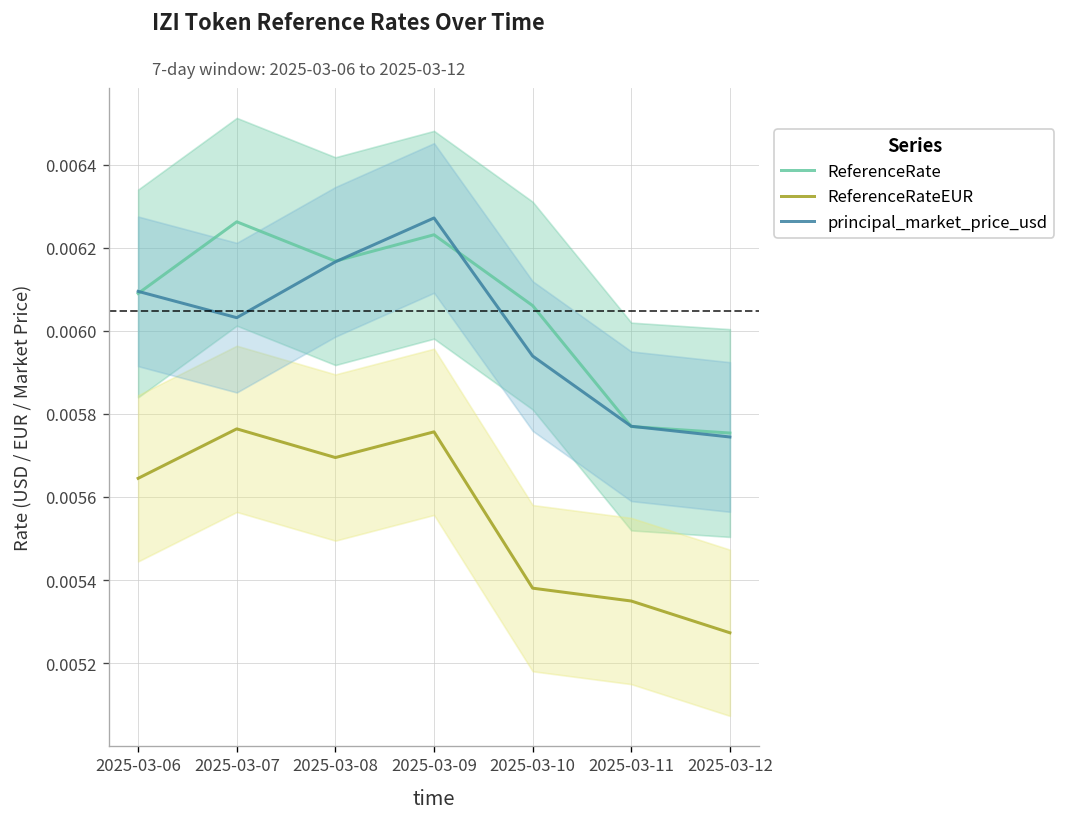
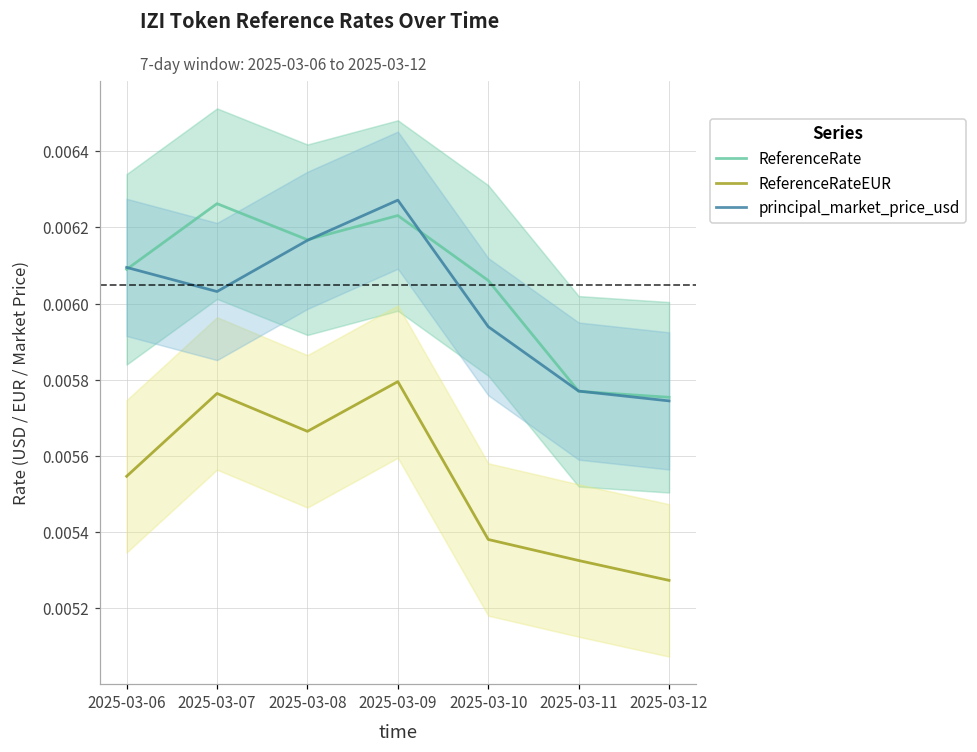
  {
    "ReferenceRateEUR": {
-     "2025-03-06": 0.00565,
+     "2025-03-06": 0.00555,
      "2025-03-07": 0.00576,
-     "2025-03-08": 0.00570,
-     "2025-03-09": 0.00576,
+     "2025-03-08": 0.00566,
+     "2025-03-09": 0.00580,
      "2025-03-10": 0.00538,
-     "2025-03-11": 0.00535,
+     "2025-03-11": 0.00533,
      "2025-03-12": 0.00527
    },
    "principal_market_price_usd": {
      "2025-03-07": 0.00603,
      "2025-03-09": 0.00627,
      "2025-03-10": 0.00594,
      "2025-03-12": 0.00574
    }
  }
